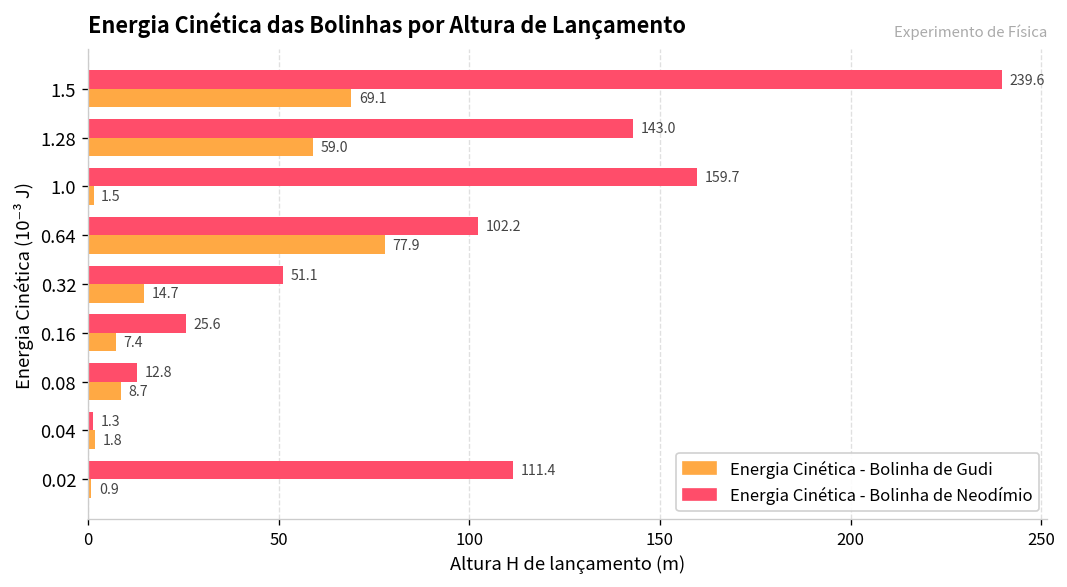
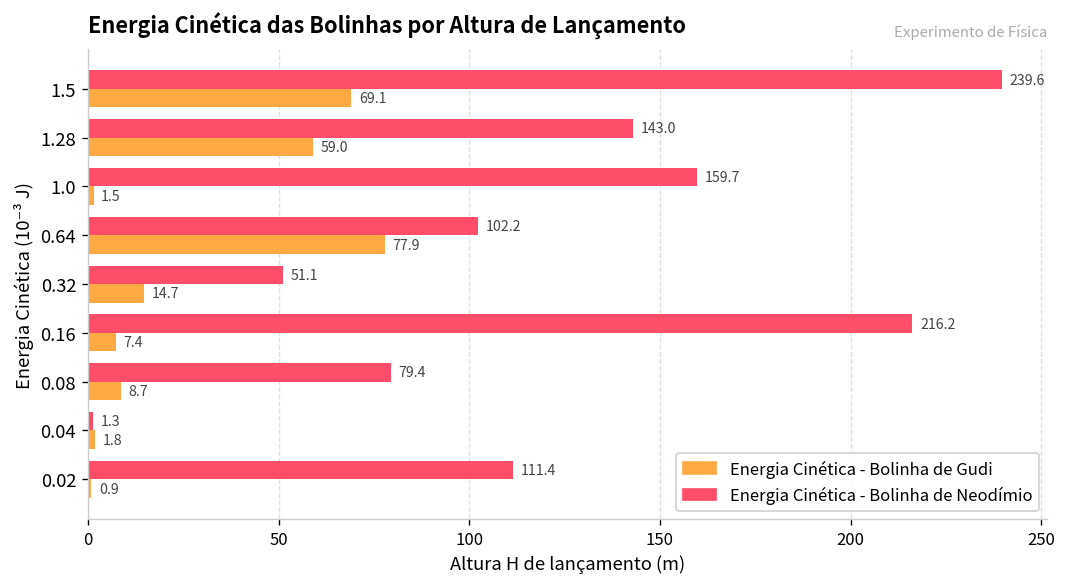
  {
    "Energia Cinética - Bolinha de Gudi": {
      "1.5": 69.1,
      "1.28": 59.0,
      "1.0": 1.5,
      "0.64": 77.9,
      "0.32": 14.7,
      "0.16": 7.4,
      "0.08": 8.7,
      "0.04": 1.8,
      "0.02": 0.9
    },
    "Energia Cinética - Bolinha de Neodímio": {
      "1.5": 239.6,
      "1.28": 143.0,
      "1.0": 159.7,
      "0.64": 102.2,
      "0.32": 51.1,
-     "0.16": 25.6,
-     "0.08": 12.8,
+     "0.16": 216.2,
+     "0.08": 79.4,
      "0.04": 1.3,
      "0.02": 111.4
    }
  }
